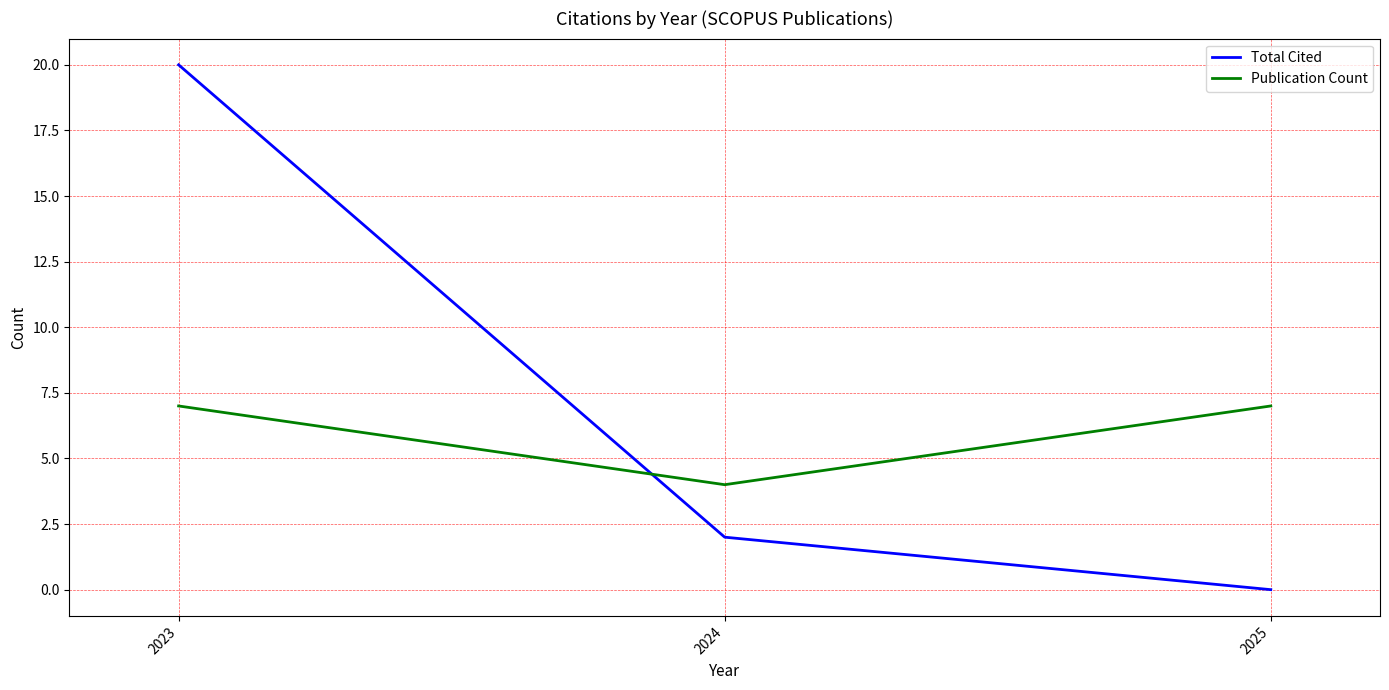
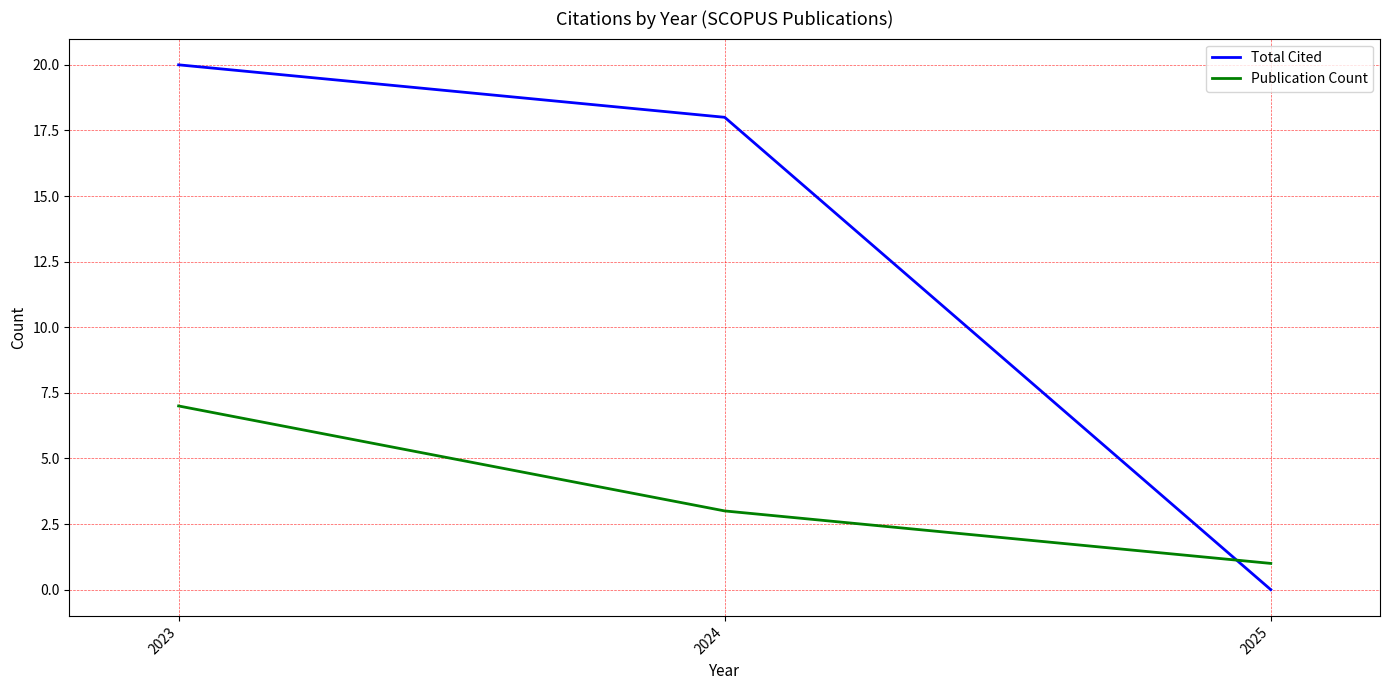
  {
    "Total Cited": {
      "2023": 20,
-     "2024": 2,
+     "2024": 18,
      "2025": 0
    },
    "Publication Count": {
      "2023": 7,
-     "2024": 4,
-     "2025": 7
+     "2024": 3,
+     "2025": 1
    }
  }
